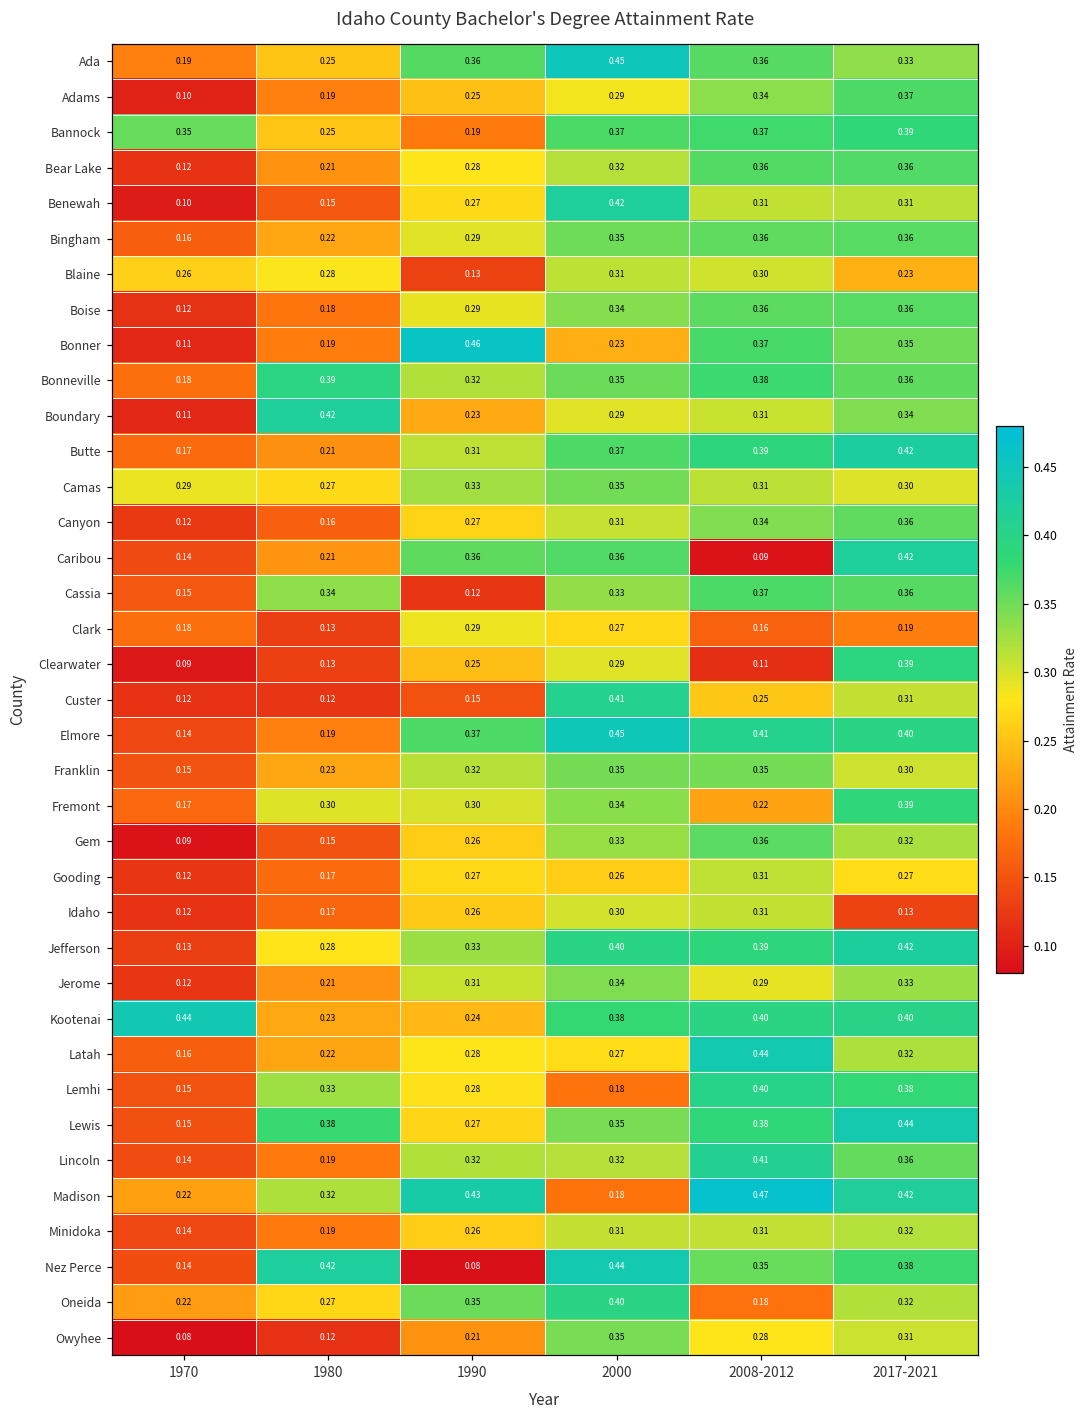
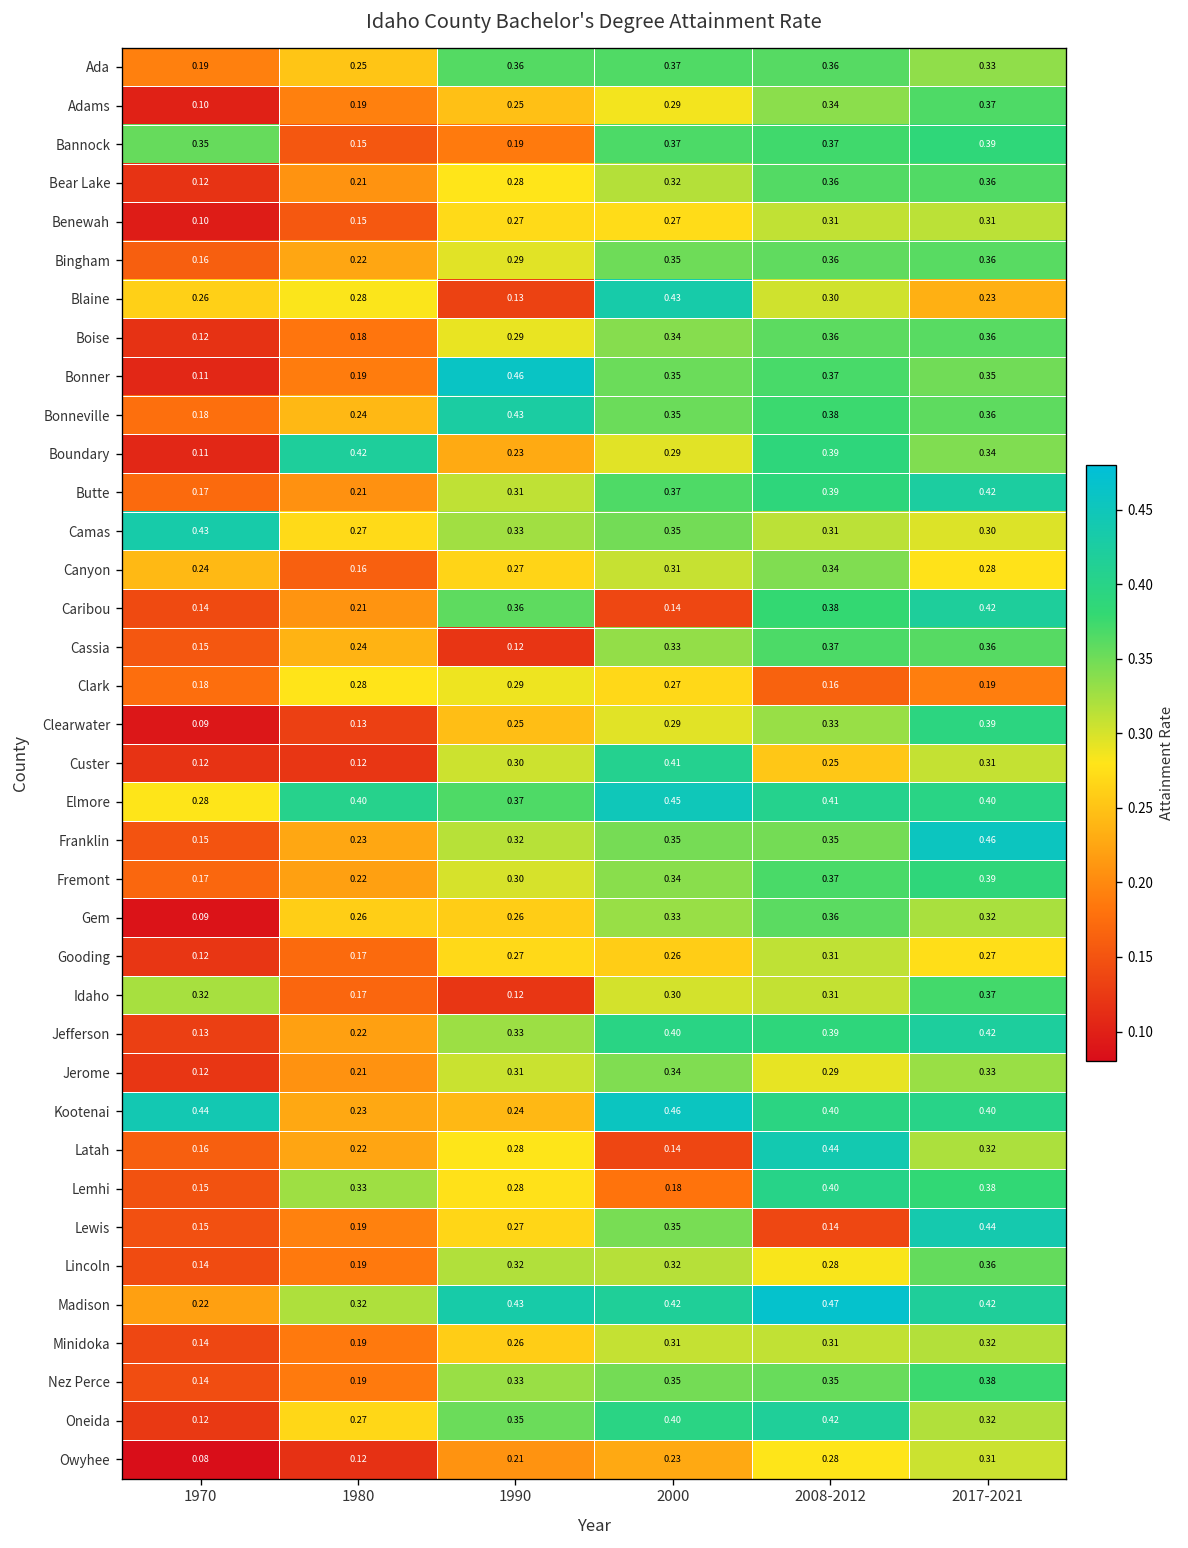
  {
    "Ada": {
      "1970": 0.19,
      "1980": 0.25,
      "1990": 0.36,
-     "2000": 0.45,
+     "2000": 0.37,
      "2008-2012": 0.36,
      "2017-2021": 0.33
    },
    "Bannock": {
      "1970": 0.35,
-     "1980": 0.25,
+     "1980": 0.15,
      "1990": 0.19,
      "2000": 0.37,
      "2008-2012": 0.37,
      "2017-2021": 0.39
    },
    "Benewah": {
      "1970": 0.10,
      "1980": 0.15,
      "1990": 0.27,
-     "2000": 0.42,
+     "2000": 0.27,
      "2008-2012": 0.31,
      "2017-2021": 0.31
    },
    "Blaine": {
      "1970": 0.26,
      "1980": 0.28,
      "1990": 0.13,
-     "2000": 0.31,
+     "2000": 0.43,
      "2008-2012": 0.30,
      "2017-2021": 0.23
    },
    "Bonner": {
      "1970": 0.11,
      "1980": 0.19,
      "1990": 0.46,
-     "2000": 0.23,
+     "2000": 0.35,
      "2008-2012": 0.37,
      "2017-2021": 0.35
    },
    "Bonneville": {
      "1970": 0.18,
-     "1980": 0.39,
-     "1990": 0.32,
+     "1980": 0.24,
+     "1990": 0.43,
      "2000": 0.35,
      "2008-2012": 0.38,
      "2017-2021": 0.36
    },
    "Boundary": {
      "1970": 0.11,
      "1980": 0.42,
      "1990": 0.23,
      "2000": 0.29,
-     "2008-2012": 0.31,
+     "2008-2012": 0.39,
      "2017-2021": 0.34
    },
    "Camas": {
-     "1970": 0.29,
+     "1970": 0.43,
      "1980": 0.27,
      "1990": 0.33,
      "2000": 0.35,
      "2008-2012": 0.31,
      "2017-2021": 0.30
    },
    "Canyon": {
-     "1970": 0.12,
+     "1970": 0.24,
      "1980": 0.16,
      "1990": 0.27,
      "2000": 0.31,
      "2008-2012": 0.34,
-     "2017-2021": 0.36
+     "2017-2021": 0.28
    },
    "Caribou": {
      "1970": 0.14,
      "1980": 0.21,
      "1990": 0.36,
-     "2000": 0.36,
-     "2008-2012": 0.09,
+     "2000": 0.14,
+     "2008-2012": 0.38,
      "2017-2021": 0.42
    },
    "Cassia": {
      "1970": 0.15,
-     "1980": 0.34,
+     "1980": 0.24,
      "1990": 0.12,
      "2000": 0.33,
      "2008-2012": 0.37,
      "2017-2021": 0.36
    },
    "Clark": {
      "1970": 0.18,
-     "1980": 0.13,
+     "1980": 0.28,
      "1990": 0.29,
      "2000": 0.27,
      "2008-2012": 0.16,
      "2017-2021": 0.19
    },
    "Clearwater": {
      "1970": 0.09,
      "1980": 0.13,
      "1990": 0.25,
      "2000": 0.29,
-     "2008-2012": 0.11,
+     "2008-2012": 0.33,
      "2017-2021": 0.39
    },
    "Custer": {
      "1970": 0.12,
      "1980": 0.12,
-     "1990": 0.15,
+     "1990": 0.30,
      "2000": 0.41,
      "2008-2012": 0.25,
      "2017-2021": 0.31
    },
    "Elmore": {
-     "1970": 0.14,
-     "1980": 0.19,
+     "1970": 0.28,
+     "1980": 0.40,
      "1990": 0.37,
      "2000": 0.45,
      "2008-2012": 0.41,
      "2017-2021": 0.40
    },
    "Franklin": {
      "1970": 0.15,
      "1980": 0.23,
      "1990": 0.32,
      "2000": 0.35,
      "2008-2012": 0.35,
-     "2017-2021": 0.30
+     "2017-2021": 0.46
    },
    "Fremont": {
      "1970": 0.17,
-     "1980": 0.30,
+     "1980": 0.22,
      "1990": 0.30,
      "2000": 0.34,
-     "2008-2012": 0.22,
+     "2008-2012": 0.37,
      "2017-2021": 0.39
    },
    "Gem": {
      "1970": 0.09,
-     "1980": 0.15,
+     "1980": 0.26,
      "1990": 0.26,
      "2000": 0.33,
      "2008-2012": 0.36,
      "2017-2021": 0.32
    },
    "Idaho": {
-     "1970": 0.12,
+     "1970": 0.32,
      "1980": 0.17,
-     "1990": 0.26,
+     "1990": 0.12,
      "2000": 0.30,
      "2008-2012": 0.31,
-     "2017-2021": 0.13
+     "2017-2021": 0.37
    },
    "Jefferson": {
      "1970": 0.13,
-     "1980": 0.28,
+     "1980": 0.22,
      "1990": 0.33,
      "2000": 0.40,
      "2008-2012": 0.39,
      "2017-2021": 0.42
    },
    "Kootenai": {
      "1970": 0.44,
      "1980": 0.23,
      "1990": 0.24,
-     "2000": 0.38,
+     "2000": 0.46,
      "2008-2012": 0.40,
      "2017-2021": 0.40
    },
    "Latah": {
      "1970": 0.16,
      "1980": 0.22,
      "1990": 0.28,
-     "2000": 0.27,
+     "2000": 0.14,
      "2008-2012": 0.44,
      "2017-2021": 0.32
    },
    "Lewis": {
      "1970": 0.15,
-     "1980": 0.38,
+     "1980": 0.19,
      "1990": 0.27,
      "2000": 0.35,
-     "2008-2012": 0.38,
+     "2008-2012": 0.14,
      "2017-2021": 0.44
    },
    "Lincoln": {
      "1970": 0.14,
      "1980": 0.19,
      "1990": 0.32,
      "2000": 0.32,
-     "2008-2012": 0.41,
+     "2008-2012": 0.28,
      "2017-2021": 0.36
    },
    "Madison": {
      "1970": 0.22,
      "1980": 0.32,
      "1990": 0.43,
-     "2000": 0.18,
+     "2000": 0.42,
      "2008-2012": 0.47,
      "2017-2021": 0.42
    },
    "Nez Perce": {
      "1970": 0.14,
-     "1980": 0.42,
-     "1990": 0.08,
-     "2000": 0.44,
+     "1980": 0.19,
+     "1990": 0.33,
+     "2000": 0.35,
      "2008-2012": 0.35,
      "2017-2021": 0.38
    },
    "Oneida": {
-     "1970": 0.22,
+     "1970": 0.12,
      "1980": 0.27,
      "1990": 0.35,
      "2000": 0.40,
-     "2008-2012": 0.18,
+     "2008-2012": 0.42,
      "2017-2021": 0.32
    },
    "Owyhee": {
      "1970": 0.08,
      "1980": 0.12,
      "1990": 0.21,
-     "2000": 0.35,
+     "2000": 0.23,
      "2008-2012": 0.28,
      "2017-2021": 0.31
    }
  }
